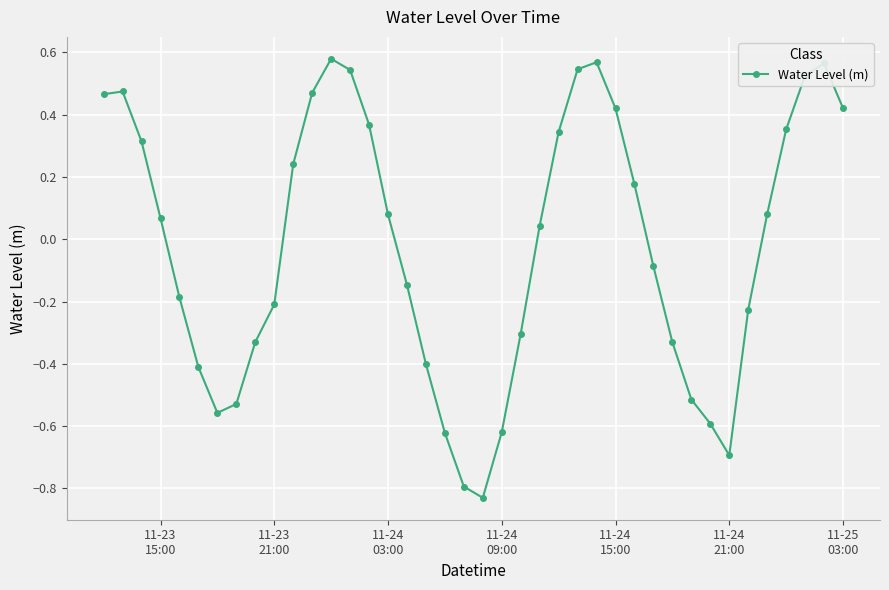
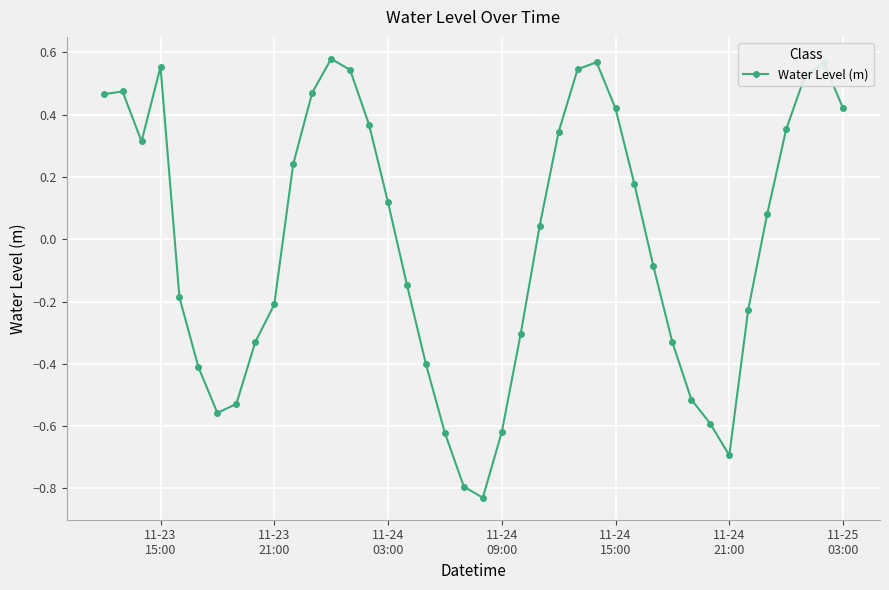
  {
-   "11-23 15:00": 0.07,
+   "11-23 15:00": 0.55,
    "11-23 21:00": -0.21,
-   "11-24 03:00": 0.08,
+   "11-24 03:00": 0.12,
    "11-24 09:00": -0.62,
    "11-24 15:00": 0.42,
    "11-24 21:00": -0.69,
    "11-25 03:00": 0.42
  }
